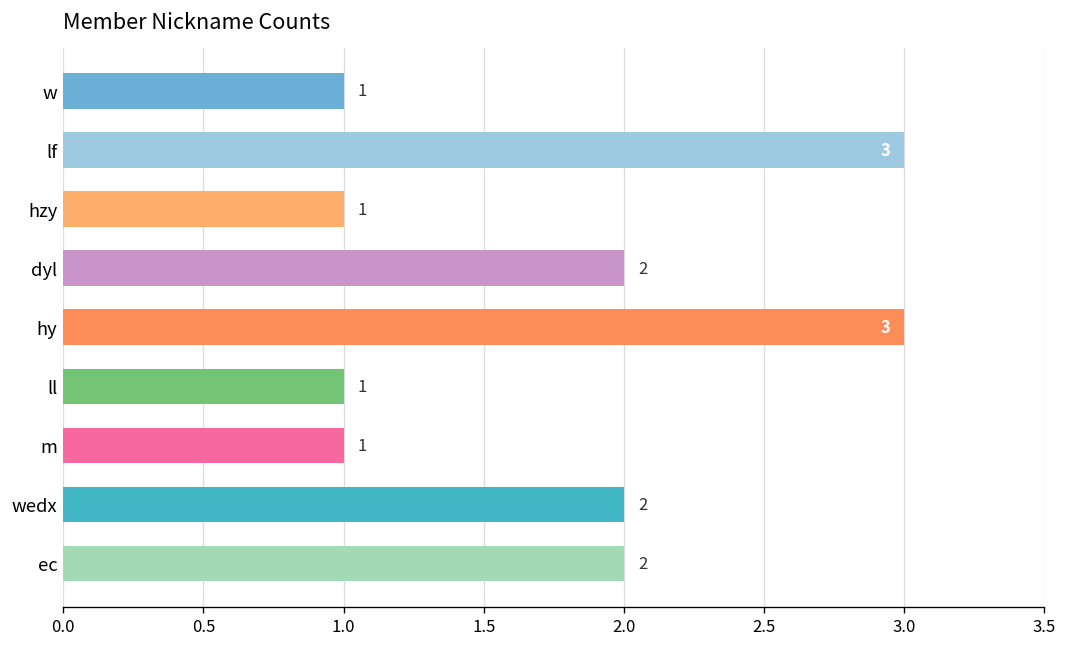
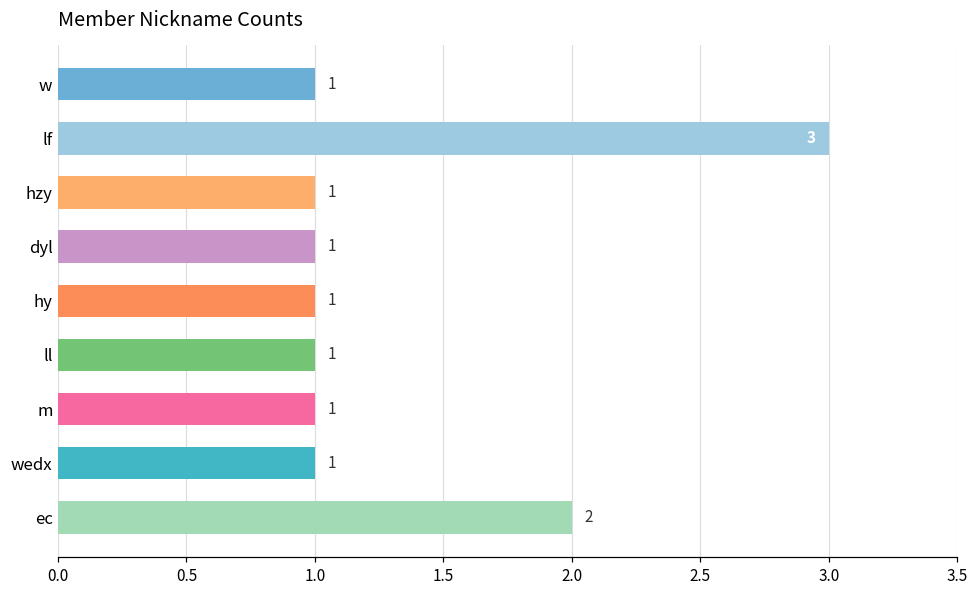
  {
    "w": 1,
    "lf": 3,
    "hzy": 1,
-   "dyl": 2,
-   "hy": 3,
+   "dyl": 1,
+   "hy": 1,
    "ll": 1,
    "m": 1,
-   "wedx": 2,
+   "wedx": 1,
    "ec": 2
  }
